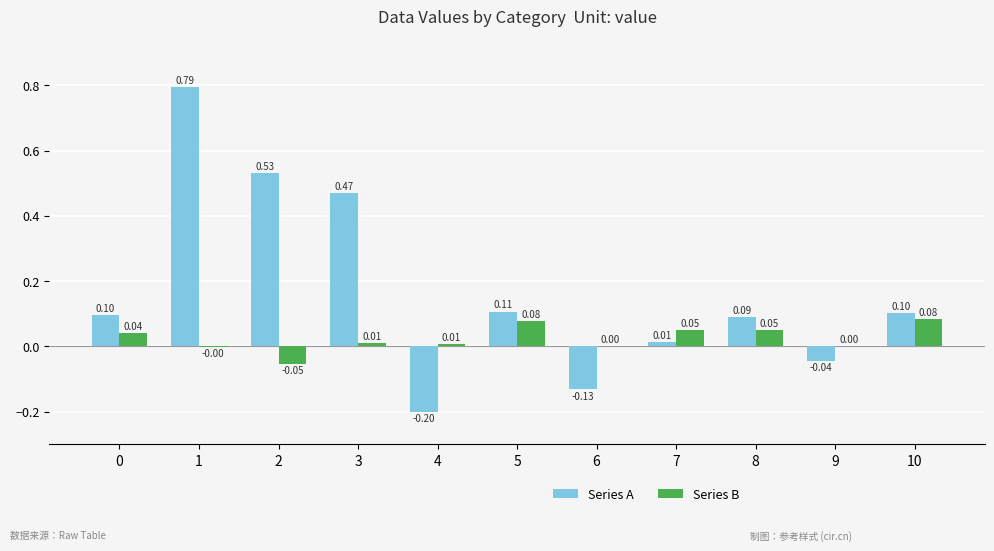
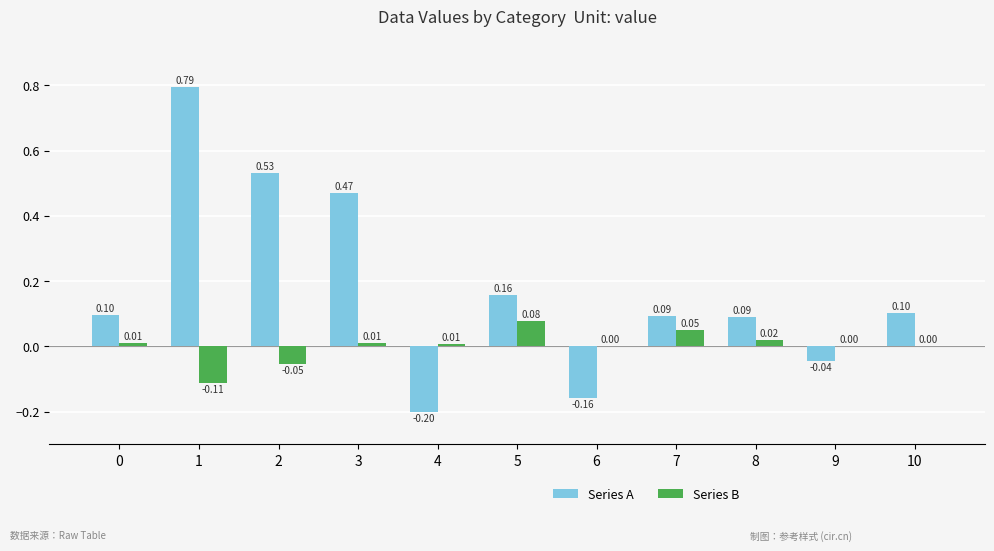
  {
    "Series A": {
      "0": 0.10,
      "1": 0.79,
      "2": 0.53,
      "3": 0.47,
      "4": -0.20,
-     "5": 0.11,
-     "6": -0.13,
-     "7": 0.01,
+     "5": 0.16,
+     "6": -0.16,
+     "7": 0.09,
      "8": 0.09,
      "9": -0.04,
      "10": 0.10
    },
    "Series B": {
-     "0": 0.04,
-     "1": -0.00,
+     "0": 0.01,
+     "1": -0.11,
      "2": -0.05,
      "3": 0.01,
      "4": 0.01,
      "5": 0.08,
      "6": 0.00,
      "7": 0.05,
-     "8": 0.05,
+     "8": 0.02,
      "9": 0.00,
-     "10": 0.08
+     "10": 0.00
    }
  }
